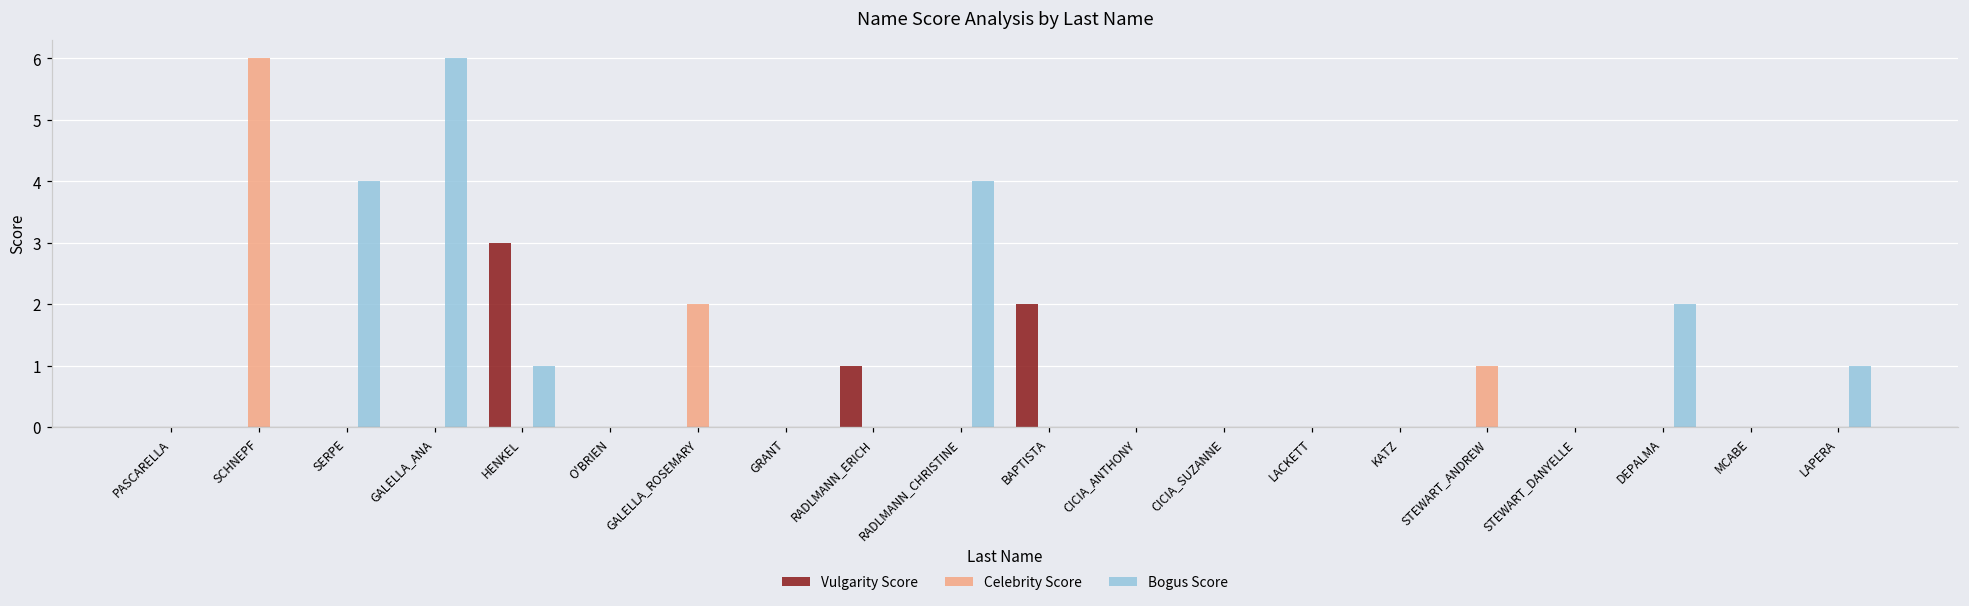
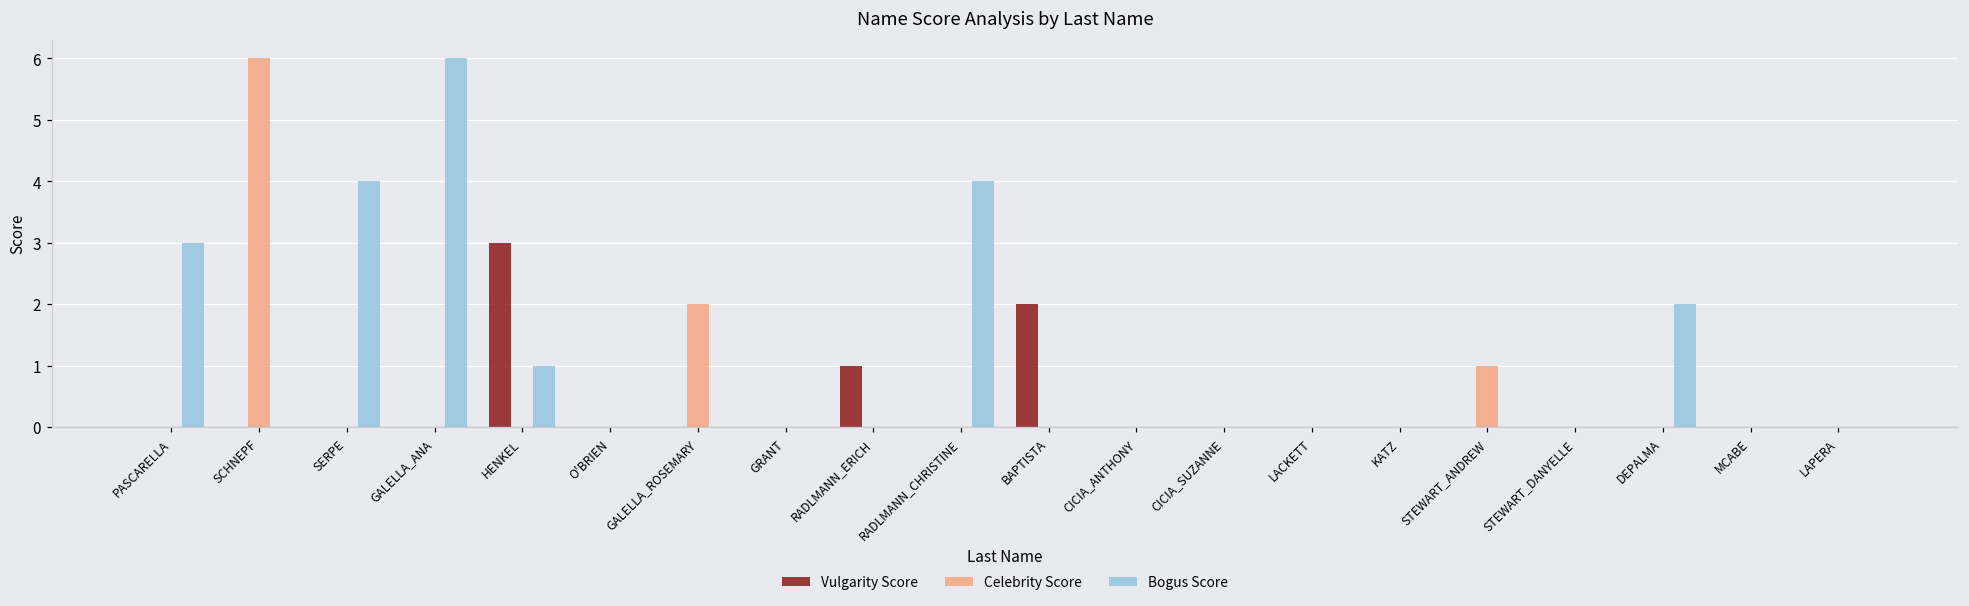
  {
    "Vulgarity Score": {
      "PASCARELLA": 0,
      "SCHNEPF": 0,
      "SERPE": 0,
      "GALELLA_ANA": 0,
      "HENKEL": 3,
      "O'BRIEN": 0,
      "GALELLA_ROSEMARY": 0,
      "GRANT": 0,
      "RADLMANN_ERICH": 1,
      "RADLMANN_CHRISTINE": 0,
      "BAPTISTA": 2,
      "CICIA_ANTHONY": 0,
      "CICIA_SUZANNE": 0,
      "LACKETT": 0,
      "KATZ": 0,
      "STEWART_ANDREW": 0,
      "STEWART_DANYELLE": 0,
      "DEPALMA": 0,
      "MCABE": 0,
      "LAPERA": 0
    },
    "Celebrity Score": {
      "PASCARELLA": 0,
      "SCHNEPF": 6,
      "SERPE": 0,
      "GALELLA_ANA": 0,
      "HENKEL": 0,
      "O'BRIEN": 0,
      "GALELLA_ROSEMARY": 2,
      "GRANT": 0,
      "RADLMANN_ERICH": 0,
      "RADLMANN_CHRISTINE": 0,
      "BAPTISTA": 0,
      "CICIA_ANTHONY": 0,
      "CICIA_SUZANNE": 0,
      "LACKETT": 0,
      "KATZ": 0,
      "STEWART_ANDREW": 1,
      "STEWART_DANYELLE": 0,
      "DEPALMA": 0,
      "MCABE": 0,
      "LAPERA": 0
    },
    "Bogus Score": {
-     "PASCARELLA": 0,
+     "PASCARELLA": 3,
      "SCHNEPF": 0,
      "SERPE": 4,
      "GALELLA_ANA": 6,
      "HENKEL": 1,
      "O'BRIEN": 0,
      "GALELLA_ROSEMARY": 0,
      "GRANT": 0,
      "RADLMANN_ERICH": 0,
      "RADLMANN_CHRISTINE": 4,
      "BAPTISTA": 0,
      "CICIA_ANTHONY": 0,
      "CICIA_SUZANNE": 0,
      "LACKETT": 0,
      "KATZ": 0,
      "STEWART_ANDREW": 0,
      "STEWART_DANYELLE": 0,
      "DEPALMA": 2,
      "MCABE": 0,
-     "LAPERA": 1
+     "LAPERA": 0
    }
  }
